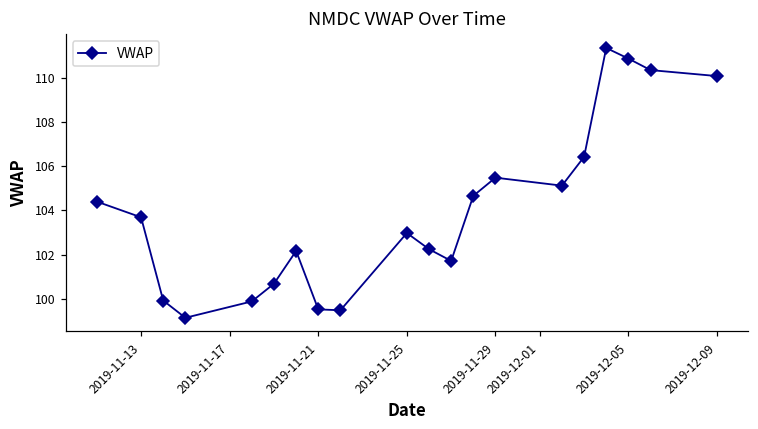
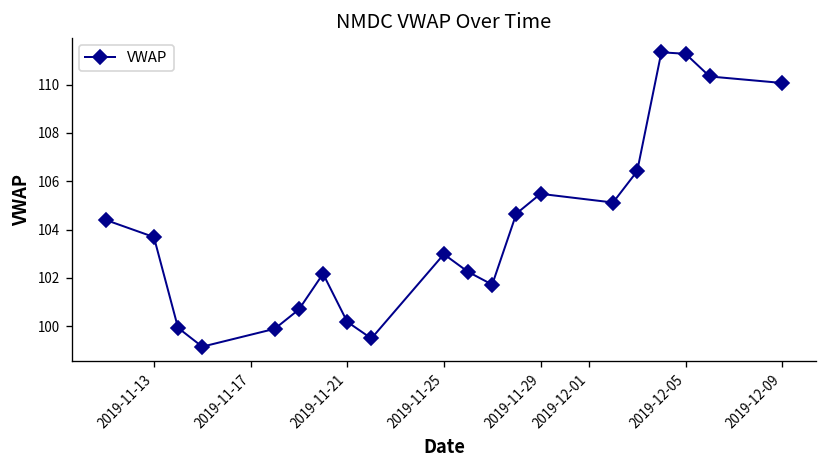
  {
    "2019-11-13": 103.7,
-   "2019-11-21": 99.5,
+   "2019-11-21": 100.2,
    "2019-11-25": 103.0,
    "2019-11-29": 105.5,
-   "2019-12-05": 110.9,
+   "2019-12-05": 111.3,
    "2019-12-09": 110.1
  }
